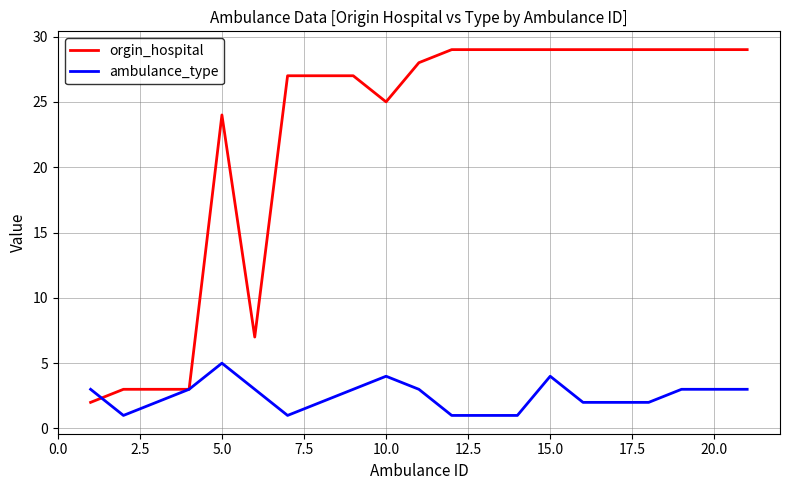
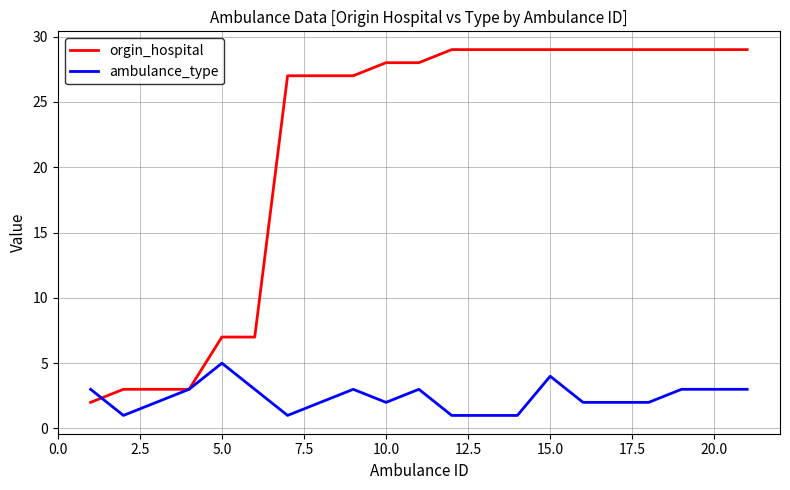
  {
    "orgin_hospital": {
-     "5.0": 24,
-     "10.0": 25,
+     "5.0": 7,
+     "10.0": 28,
      "15.0": 29,
      "20.0": 29
    },
    "ambulance_type": {
      "5.0": 5,
-     "10.0": 4,
+     "10.0": 2,
      "15.0": 4,
      "20.0": 3
    }
  }
